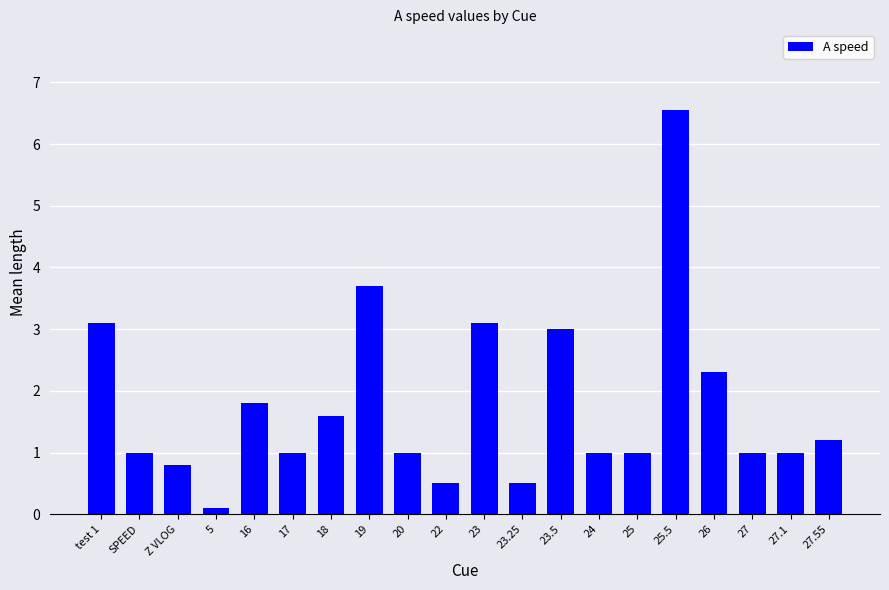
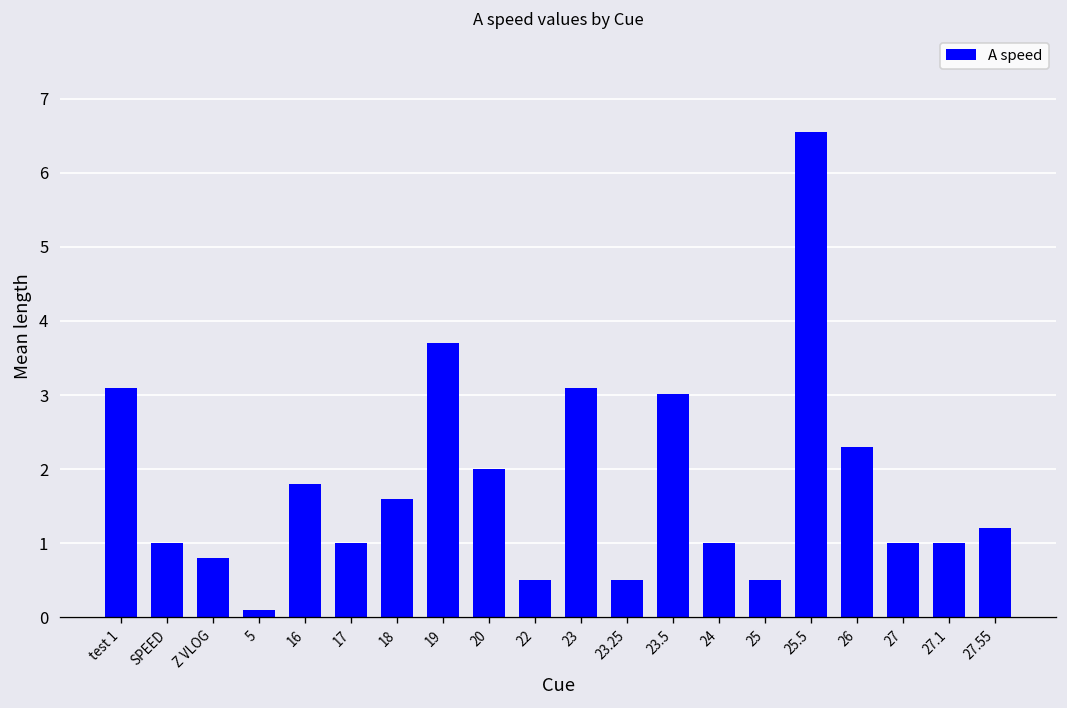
  {
    "test 1": 3.1,
    "SPEED": 1.0,
    "Z VLOG": 0.8,
    "5": 0.1,
    "16": 1.8,
    "17": 1.0,
    "18": 1.6,
    "19": 3.7,
-   "20": 1,
+   "20": 2,
    "22": 0.5,
    "23": 3.1,
    "23.25": 0.5,
    "23.5": 3.0,
    "24": 1.0,
-   "25": 1.0,
+   "25": 0.5,
    "25.5": 6.6,
    "26": 2.3,
    "27": 1.0,
    "27.1": 1.0,
    "27.55": 1.2
  }
